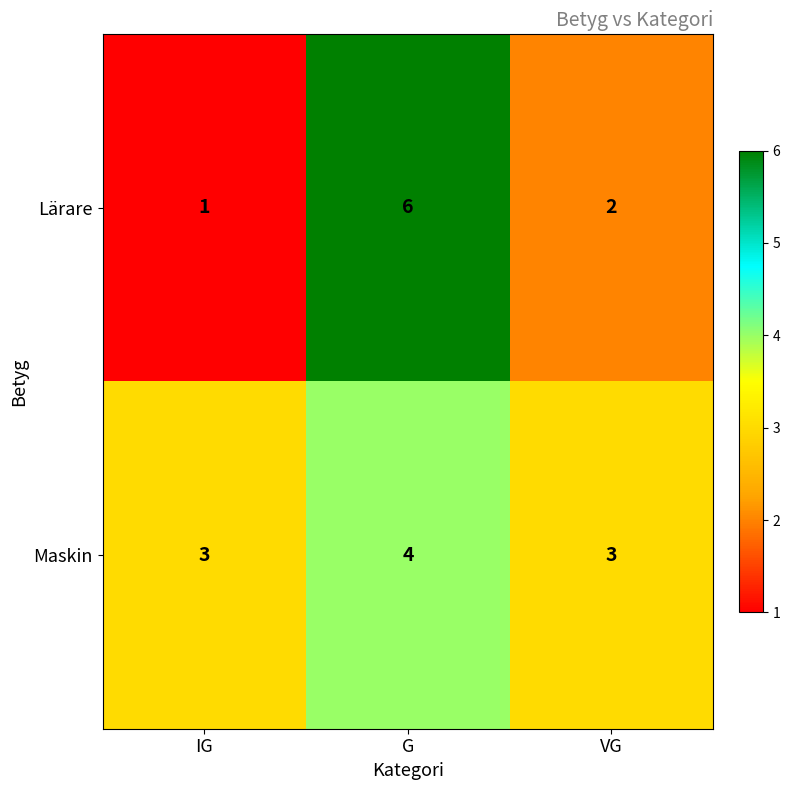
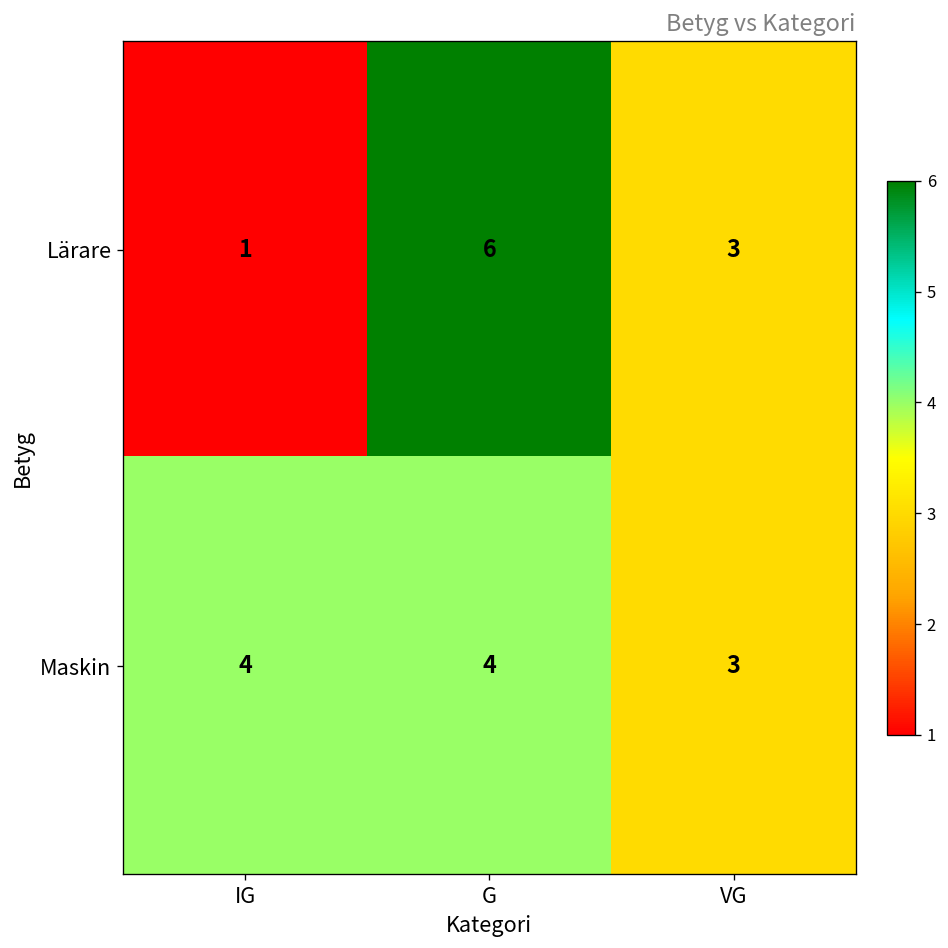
  {
    "Lärare": {
      "IG": 1,
      "G": 6,
-     "VG": 2
+     "VG": 3
    },
    "Maskin": {
-     "IG": 3,
+     "IG": 4,
      "G": 4,
      "VG": 3
    }
  }
